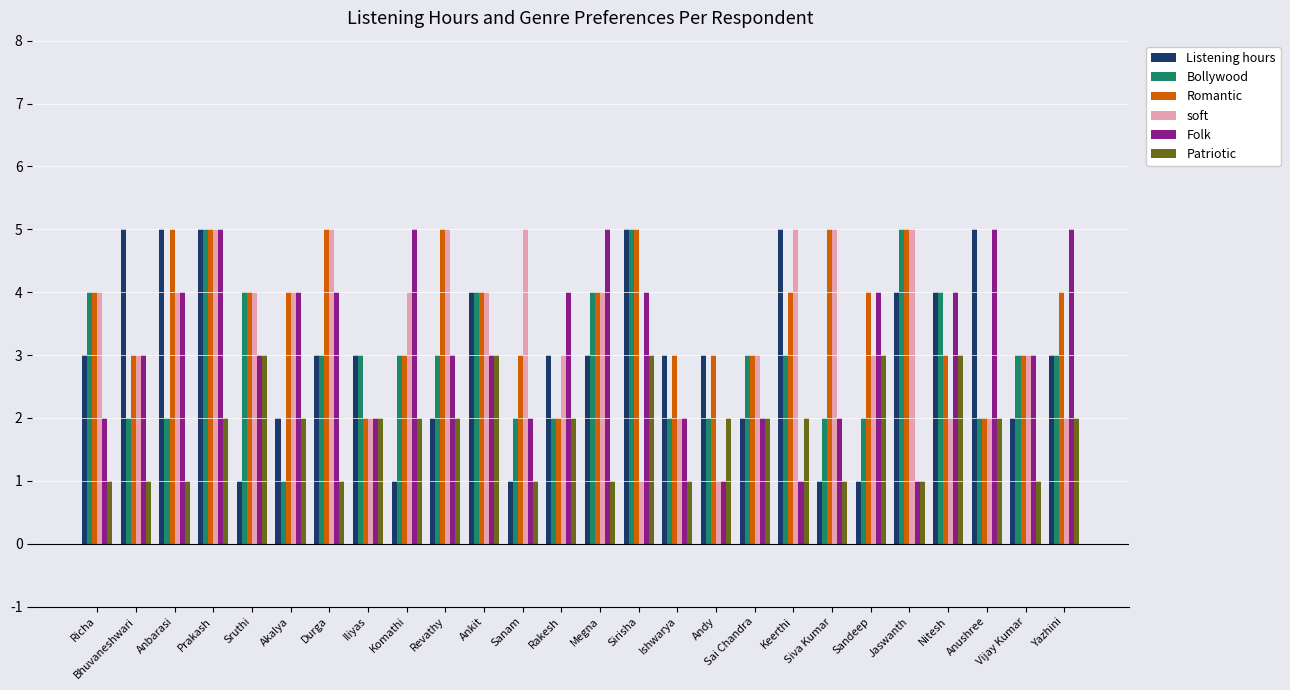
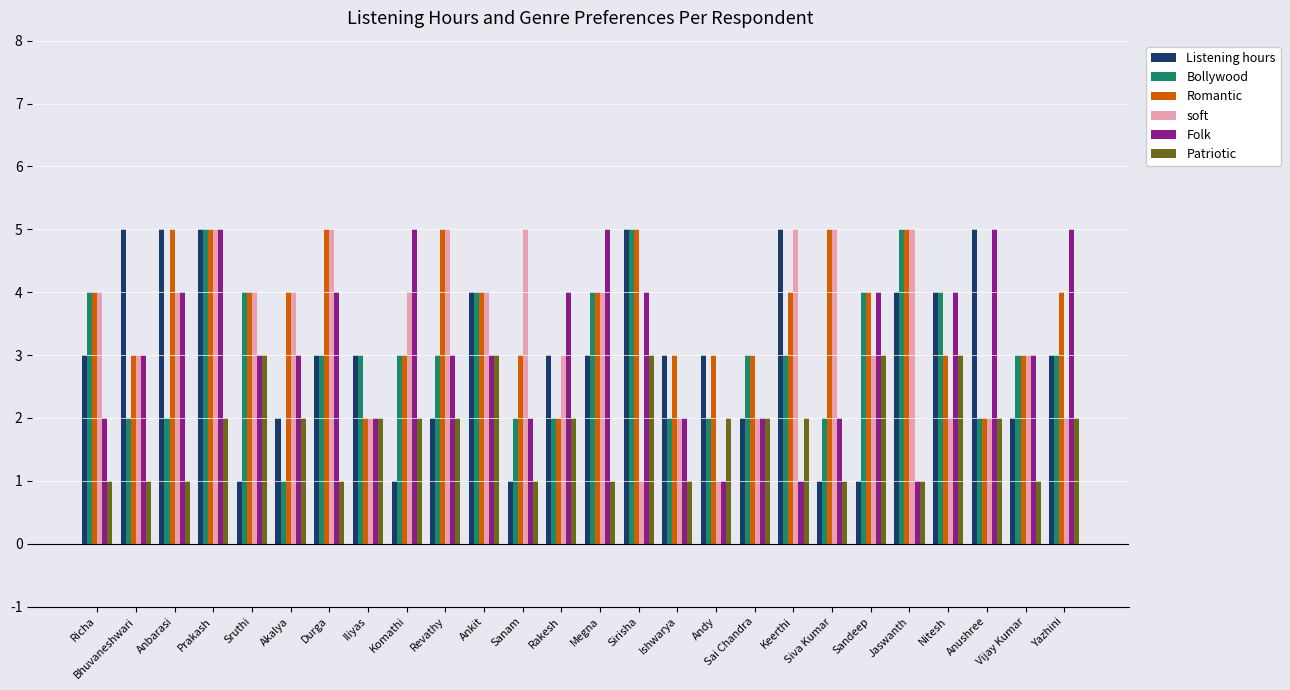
  {
    "Listening hours": {
      "Richa": 3,
      "Bhuvaneshwari": 5,
      "Anbarasi": 5,
      "Prakash": 5,
      "Sruthi": 1,
      "Akalya": 2,
      "Durga": 3,
      "Iliyas": 3,
      "Komathi": 1,
      "Revathy": 2,
      "Ankit": 4,
      "Sanam": 1,
      "Rakesh": 3,
      "Megna": 3,
      "Sirisha": 5,
      "Ishwarya": 3,
      "Andy": 3,
      "Sai Chandra": 2,
      "Keerthi": 5,
      "Siva Kumar": 1,
      "Sandeep": 1,
      "Jaswanth": 4,
      "Nitesh": 4,
      "Anushree": 5,
      "Vijay Kumar": 2,
      "Yazhini": 3
    },
    "Bollywood": {
      "Richa": 4,
      "Bhuvaneshwari": 2,
      "Anbarasi": 2,
      "Prakash": 5,
      "Sruthi": 4,
      "Akalya": 1,
      "Durga": 3,
      "Iliyas": 3,
      "Komathi": 3,
      "Revathy": 3,
      "Ankit": 4,
      "Sanam": 2,
      "Rakesh": 2,
      "Megna": 4,
      "Sirisha": 5,
      "Ishwarya": 2,
      "Andy": 2,
      "Sai Chandra": 3,
      "Keerthi": 3,
      "Siva Kumar": 2,
-     "Sandeep": 2,
+     "Sandeep": 4,
      "Jaswanth": 5,
      "Nitesh": 4,
      "Anushree": 2,
      "Vijay Kumar": 3,
      "Yazhini": 3
    },
    "Romantic": {
      "Richa": 4,
      "Bhuvaneshwari": 3,
      "Anbarasi": 5,
      "Prakash": 5,
      "Sruthi": 4,
      "Akalya": 4,
      "Durga": 5,
      "Iliyas": 2,
      "Komathi": 3,
      "Revathy": 5,
      "Ankit": 4,
      "Sanam": 3,
      "Rakesh": 2,
      "Megna": 4,
      "Sirisha": 5,
      "Ishwarya": 3,
      "Andy": 3,
      "Sai Chandra": 3,
      "Keerthi": 4,
      "Siva Kumar": 5,
      "Sandeep": 4,
      "Jaswanth": 5,
      "Nitesh": 3,
      "Anushree": 2,
      "Vijay Kumar": 3,
      "Yazhini": 4
    },
    "soft": {
      "Richa": 4,
      "Bhuvaneshwari": 3,
      "Anbarasi": 4,
      "Prakash": 5,
      "Sruthi": 4,
      "Akalya": 4,
      "Durga": 5,
      "Iliyas": 2,
      "Komathi": 4,
      "Revathy": 5,
      "Ankit": 4,
      "Sanam": 5,
      "Rakesh": 3,
      "Megna": 4,
      "Sirisha": 1,
      "Ishwarya": 2,
      "Andy": 1,
-     "Sai Chandra": 3,
+     "Sai Chandra": 2,
      "Keerthi": 5,
      "Siva Kumar": 5,
      "Sandeep": 3,
      "Jaswanth": 5,
      "Nitesh": 2,
      "Anushree": 2,
      "Vijay Kumar": 3,
      "Yazhini": 2
    },
    "Folk": {
      "Richa": 2,
      "Bhuvaneshwari": 3,
      "Anbarasi": 4,
      "Prakash": 5,
      "Sruthi": 3,
-     "Akalya": 4,
+     "Akalya": 3,
      "Durga": 4,
      "Iliyas": 2,
      "Komathi": 5,
      "Revathy": 3,
      "Ankit": 3,
      "Sanam": 2,
      "Rakesh": 4,
      "Megna": 5,
      "Sirisha": 4,
      "Ishwarya": 2,
      "Andy": 1,
      "Sai Chandra": 2,
      "Keerthi": 1,
      "Siva Kumar": 2,
      "Sandeep": 4,
      "Jaswanth": 1,
      "Nitesh": 4,
      "Anushree": 5,
      "Vijay Kumar": 3,
      "Yazhini": 5
    },
    "Patriotic": {
      "Richa": 1,
      "Bhuvaneshwari": 1,
      "Anbarasi": 1,
      "Prakash": 2,
      "Sruthi": 3,
      "Akalya": 2,
      "Durga": 1,
      "Iliyas": 2,
      "Komathi": 2,
      "Revathy": 2,
      "Ankit": 3,
      "Sanam": 1,
      "Rakesh": 2,
      "Megna": 1,
      "Sirisha": 3,
      "Ishwarya": 1,
      "Andy": 2,
      "Sai Chandra": 2,
      "Keerthi": 2,
      "Siva Kumar": 1,
      "Sandeep": 3,
      "Jaswanth": 1,
      "Nitesh": 3,
      "Anushree": 2,
      "Vijay Kumar": 1,
      "Yazhini": 2
    }
  }
